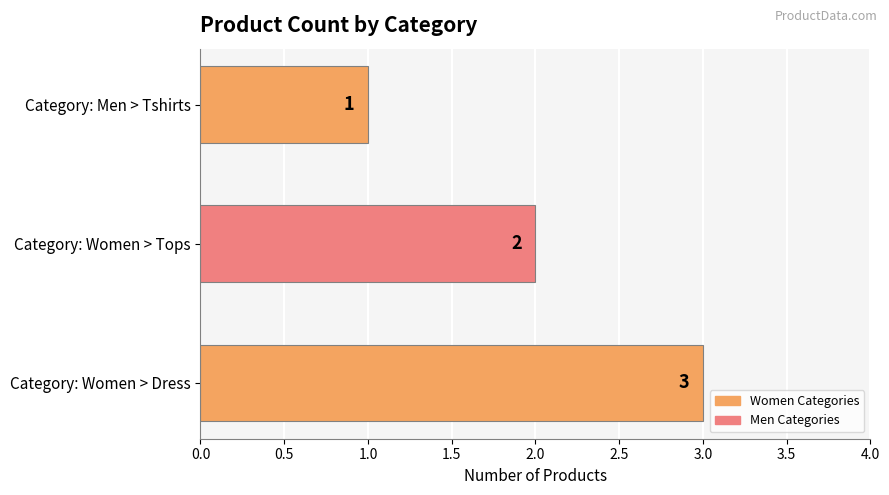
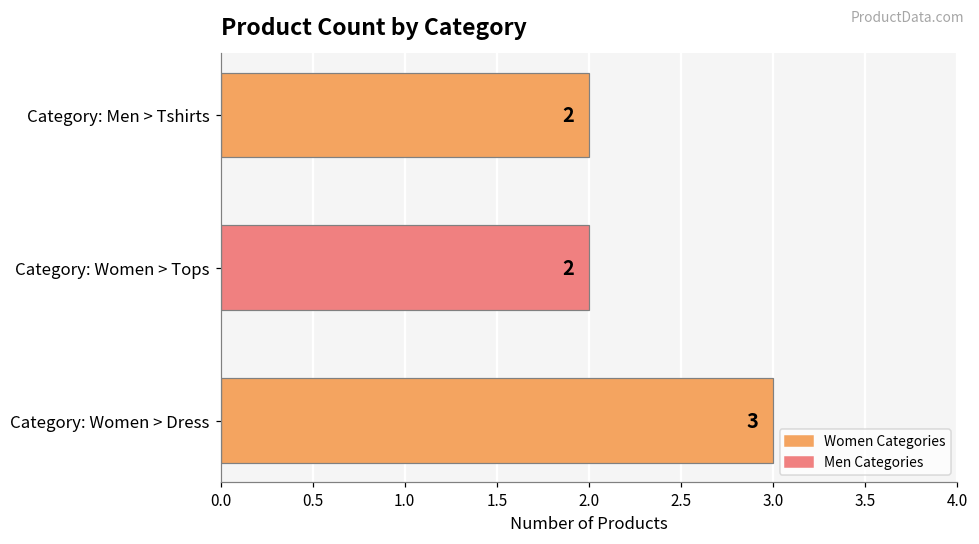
  {
-   "Category: Men > Tshirts": 1,
+   "Category: Men > Tshirts": 2,
    "Category: Women > Tops": 2,
    "Category: Women > Dress": 3
  }
